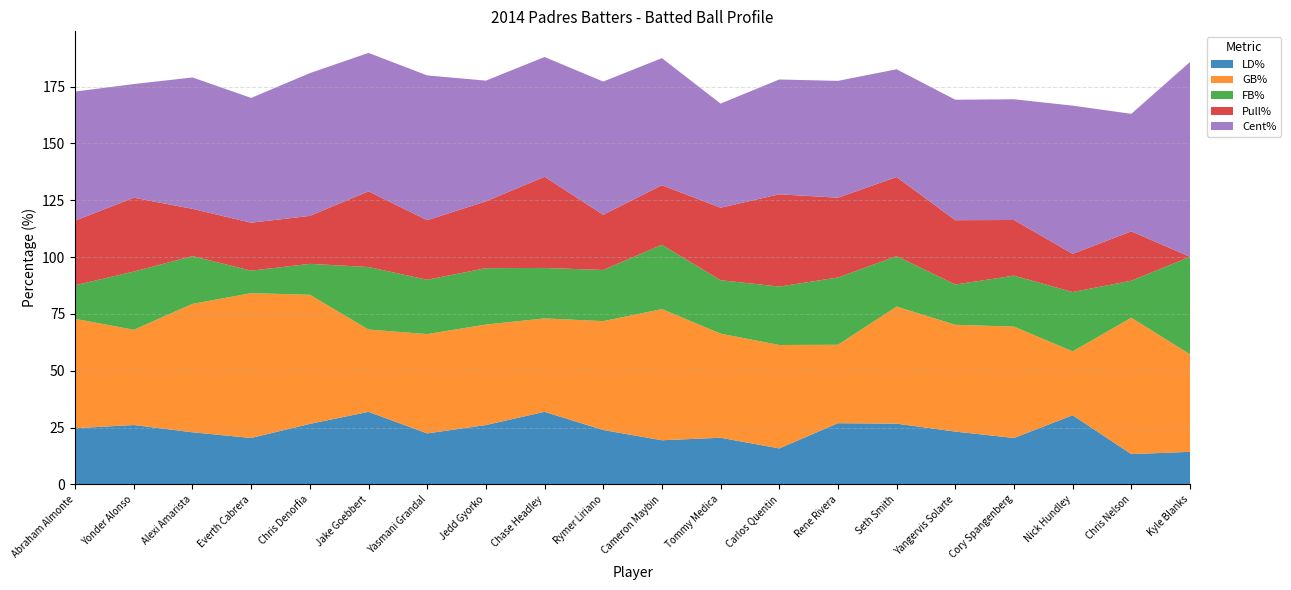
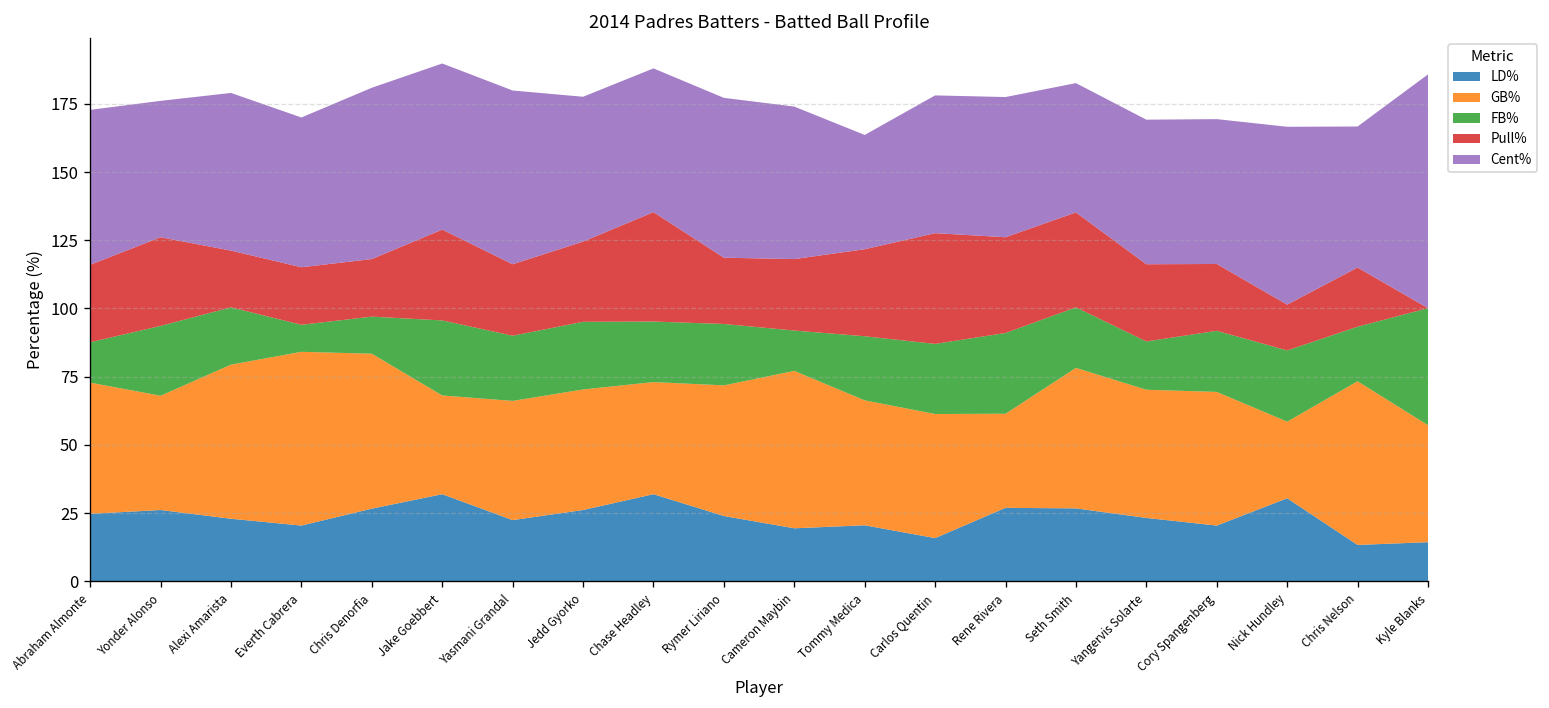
  {
    "LD%": {
      "Abraham Almonte": 25,
      "Yonder Alonso": 26,
      "Alexi Amarista": 23,
      "Everth Cabrera": 20,
      "Chris Denorfia": 27,
      "Jake Goebbert": 32,
      "Yasmani Grandal": 22,
      "Jedd Gyorko": 26,
      "Chase Headley": 32,
      "Rymer Liriano": 24,
      "Cameron Maybin": 19,
      "Tommy Medica": 21,
      "Carlos Quentin": 16,
      "Rene Rivera": 27,
      "Seth Smith": 27,
      "Yangervis Solarte": 23,
      "Cory Spangenberg": 20,
      "Nick Hundley": 30,
      "Chris Nelson": 13,
      "Kyle Blanks": 14
    },
    "GB%": {
      "Abraham Almonte": 48,
      "Yonder Alonso": 42,
      "Alexi Amarista": 57,
      "Everth Cabrera": 64,
      "Chris Denorfia": 57,
      "Jake Goebbert": 36,
      "Yasmani Grandal": 44,
      "Jedd Gyorko": 44,
      "Chase Headley": 41,
      "Rymer Liriano": 48,
      "Cameron Maybin": 58,
      "Tommy Medica": 46,
      "Carlos Quentin": 46,
      "Rene Rivera": 35,
      "Seth Smith": 52,
      "Yangervis Solarte": 47,
      "Cory Spangenberg": 49,
      "Nick Hundley": 28,
      "Chris Nelson": 60,
      "Kyle Blanks": 43
    },
    "FB%": {
      "Abraham Almonte": 15,
      "Yonder Alonso": 26,
      "Alexi Amarista": 21,
      "Everth Cabrera": 10,
      "Chris Denorfia": 14,
      "Jake Goebbert": 28,
      "Yasmani Grandal": 24,
      "Jedd Gyorko": 25,
      "Chase Headley": 22,
      "Rymer Liriano": 23,
-     "Cameron Maybin": 28,
+     "Cameron Maybin": 15,
      "Tommy Medica": 24,
      "Carlos Quentin": 26,
      "Rene Rivera": 30,
      "Seth Smith": 22,
      "Yangervis Solarte": 18,
      "Cory Spangenberg": 22,
      "Nick Hundley": 26,
-     "Chris Nelson": 16
+     "Chris Nelson": 20
    },
    "Pull%": {
      "Abraham Almonte": 28,
      "Yonder Alonso": 33,
      "Alexi Amarista": 21,
      "Everth Cabrera": 21,
      "Chris Denorfia": 21,
      "Jake Goebbert": 33,
      "Yasmani Grandal": 26,
      "Jedd Gyorko": 29,
      "Chase Headley": 40,
      "Rymer Liriano": 24,
      "Cameron Maybin": 26,
      "Tommy Medica": 32,
      "Carlos Quentin": 41,
      "Rene Rivera": 35,
      "Seth Smith": 35,
      "Yangervis Solarte": 28,
      "Cory Spangenberg": 25,
      "Nick Hundley": 17,
      "Chris Nelson": 22
    },
    "Cent%": {
      "Abraham Almonte": 57,
      "Yonder Alonso": 50,
      "Alexi Amarista": 58,
      "Everth Cabrera": 55,
      "Chris Denorfia": 63,
      "Jake Goebbert": 61,
      "Yasmani Grandal": 64,
      "Jedd Gyorko": 53,
      "Chase Headley": 53,
      "Rymer Liriano": 59,
      "Cameron Maybin": 56,
-     "Tommy Medica": 46,
+     "Tommy Medica": 42,
      "Carlos Quentin": 51,
      "Rene Rivera": 51,
      "Seth Smith": 47,
      "Yangervis Solarte": 53,
      "Cory Spangenberg": 53,
      "Nick Hundley": 65,
      "Chris Nelson": 52,
      "Kyle Blanks": 86
    }
  }
